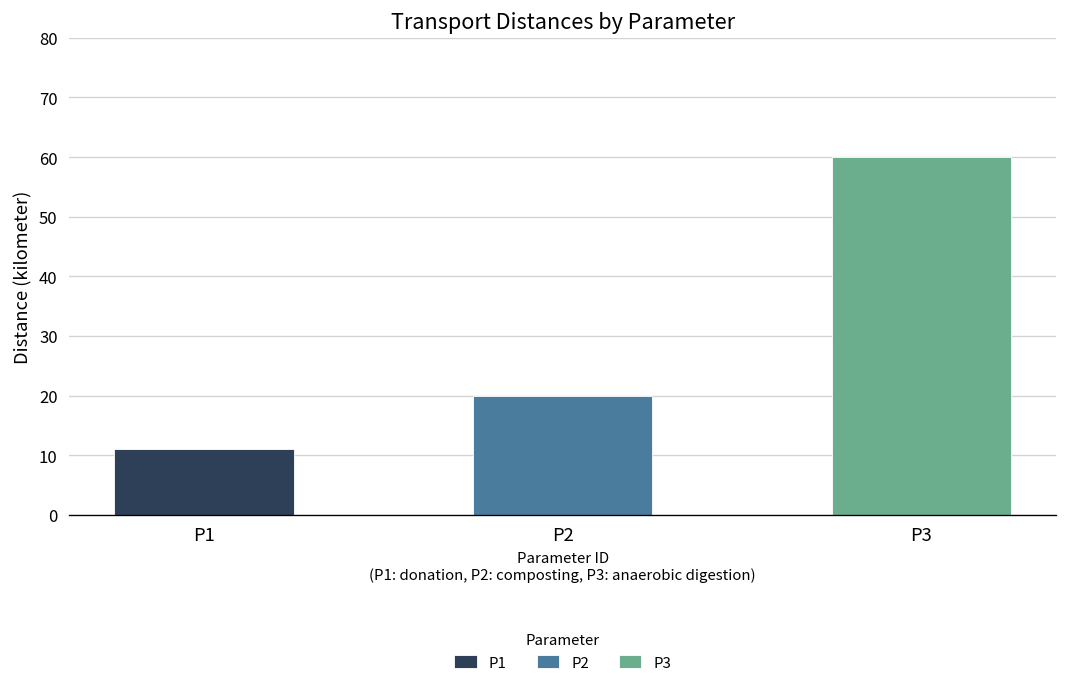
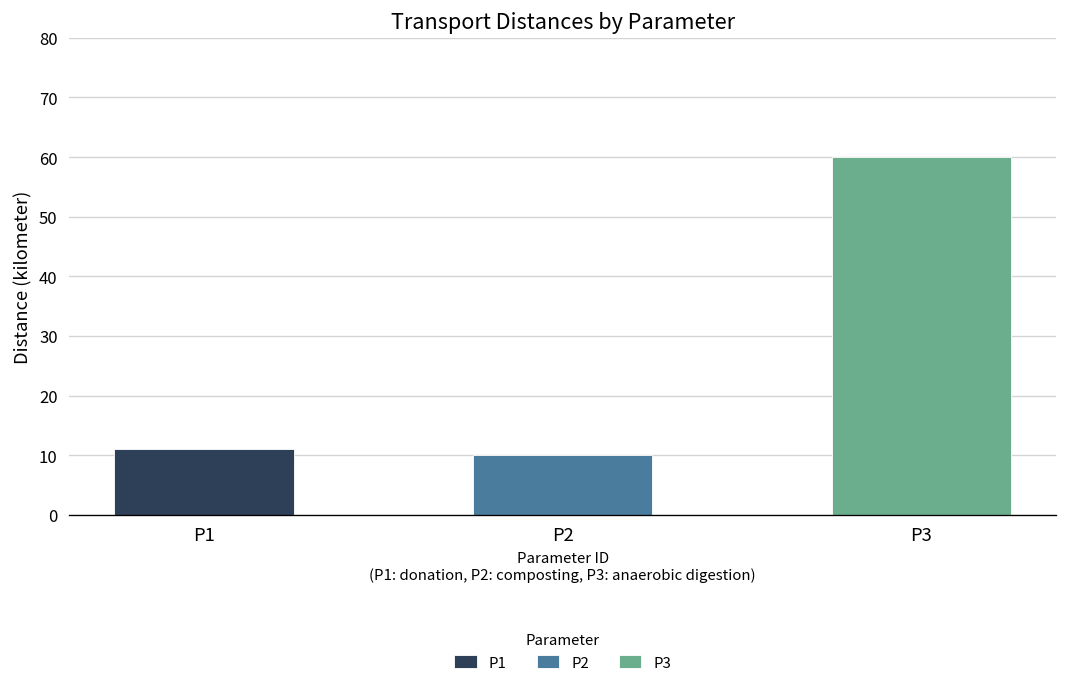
  {
    "P1": 11,
-   "P2": 20,
+   "P2": 10,
    "P3": 60
  }
